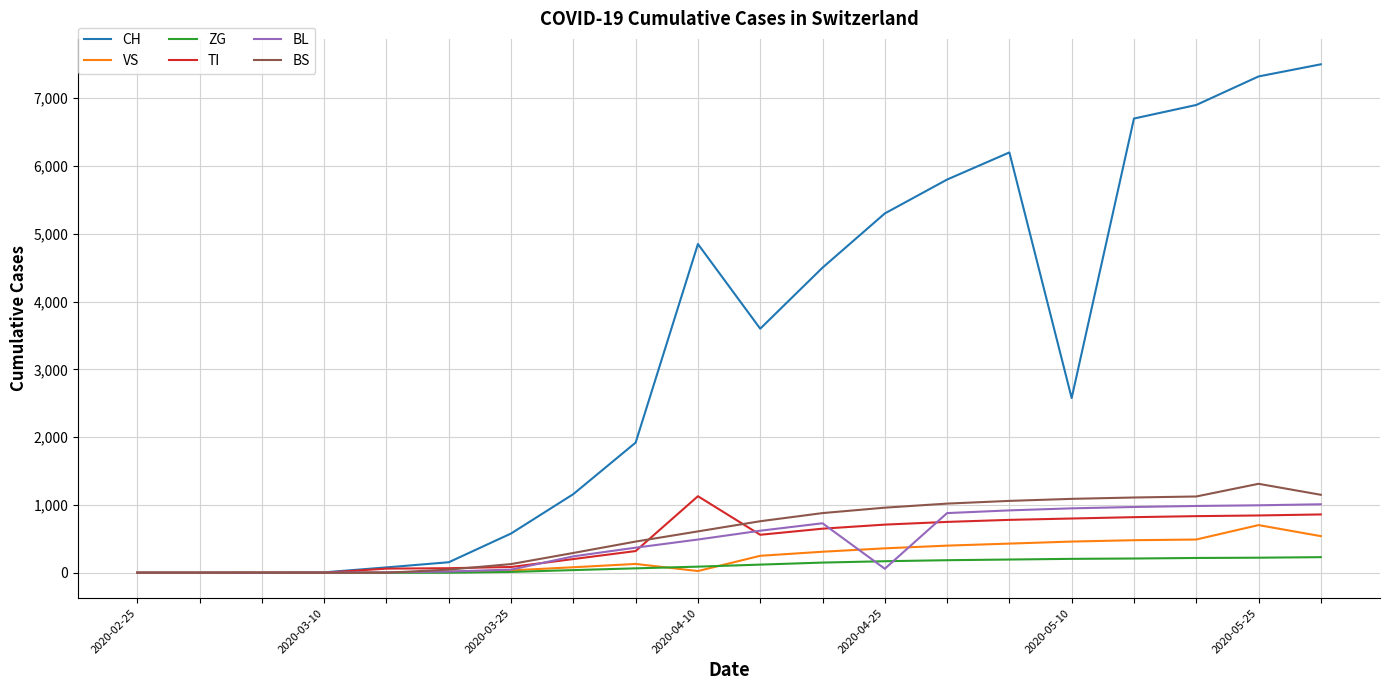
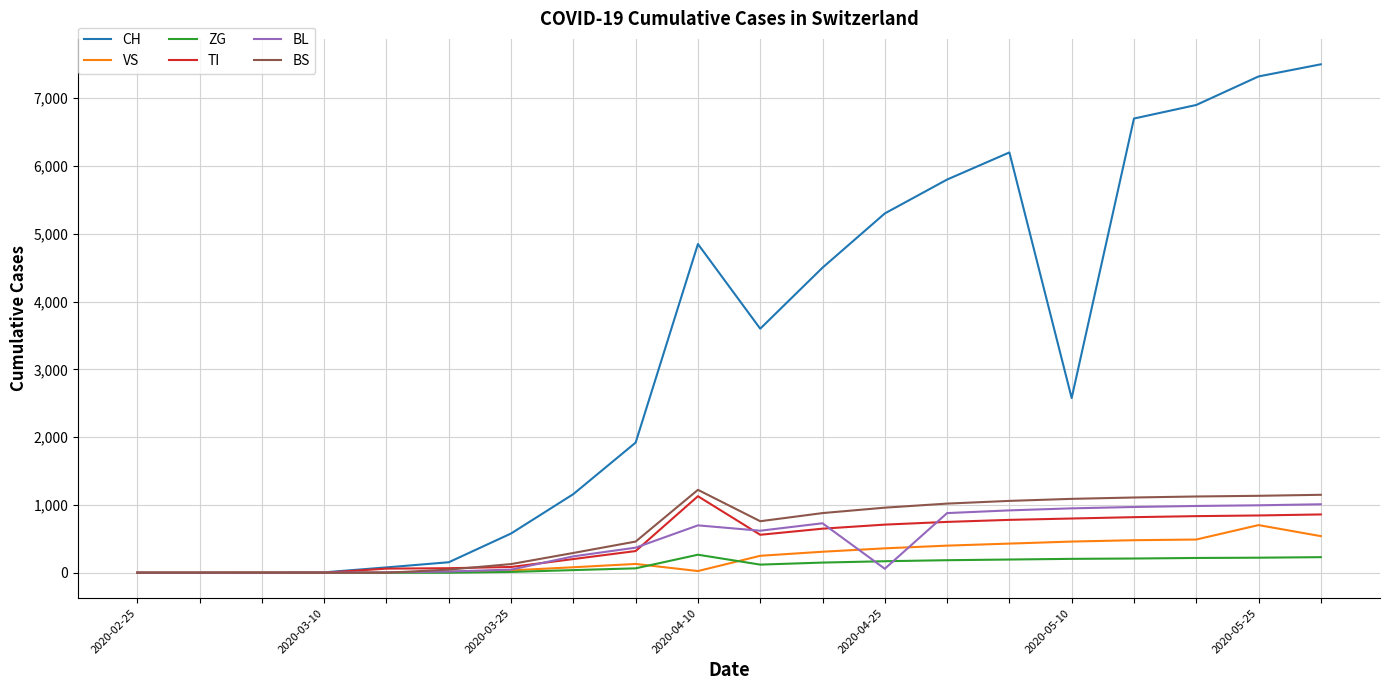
  {
    "CH": {
      "2020-03-25": "600",
      "2020-04-10": "4,800",
      "2020-04-25": "5,300",
      "2020-05-10": "2,600",
      "2020-05-25": "7,300"
    },
    "VS": {
      "2020-04-10": "0",
      "2020-04-25": "400",
      "2020-05-10": "500",
      "2020-05-25": "700"
    },
    "ZG": {
-     "2020-04-10": "100",
+     "2020-04-10": "300",
      "2020-04-25": "200",
      "2020-05-10": "200",
      "2020-05-25": "200"
    },
    "TI": {
      "2020-03-25": "100",
      "2020-04-10": "1,100",
      "2020-04-25": "700",
      "2020-05-10": "800",
      "2020-05-25": "800"
    },
    "BL": {
-     "2020-04-10": "500",
+     "2020-04-10": "700",
      "2020-04-25": "100",
      "2020-05-10": "1,000",
      "2020-05-25": "1,000"
    },
    "BS": {
      "2020-03-25": "100",
-     "2020-04-10": "600",
+     "2020-04-10": "1,200",
      "2020-04-25": "1,000",
      "2020-05-10": "1,100",
-     "2020-05-25": "1,300"
+     "2020-05-25": "1,100"
    }
  }
